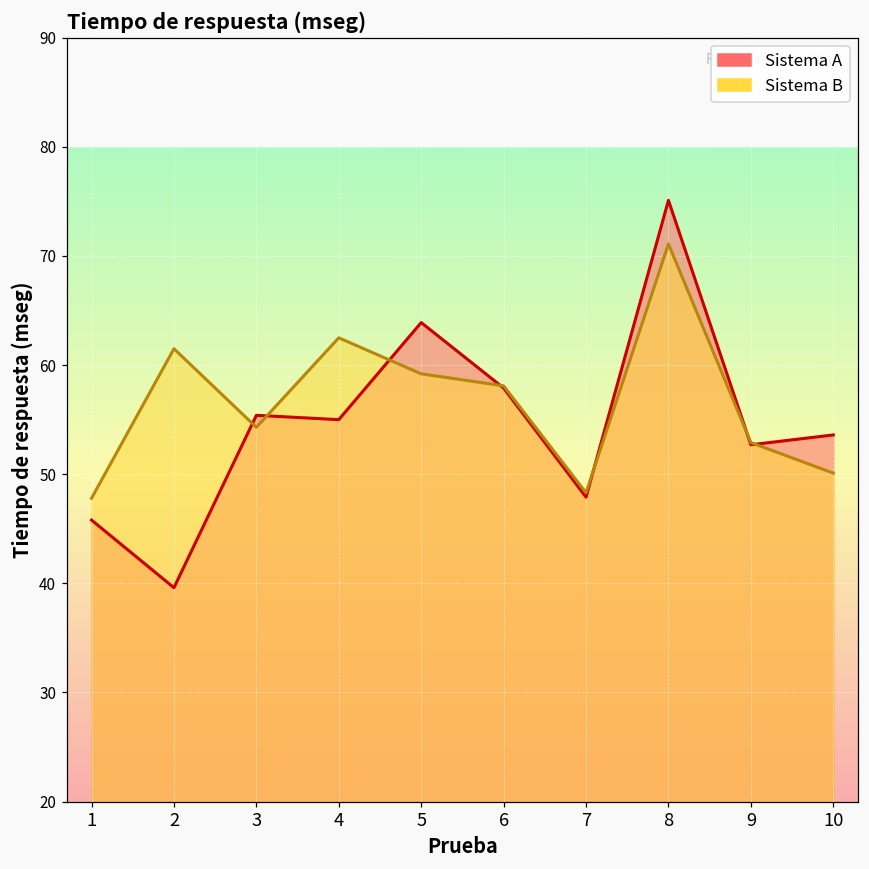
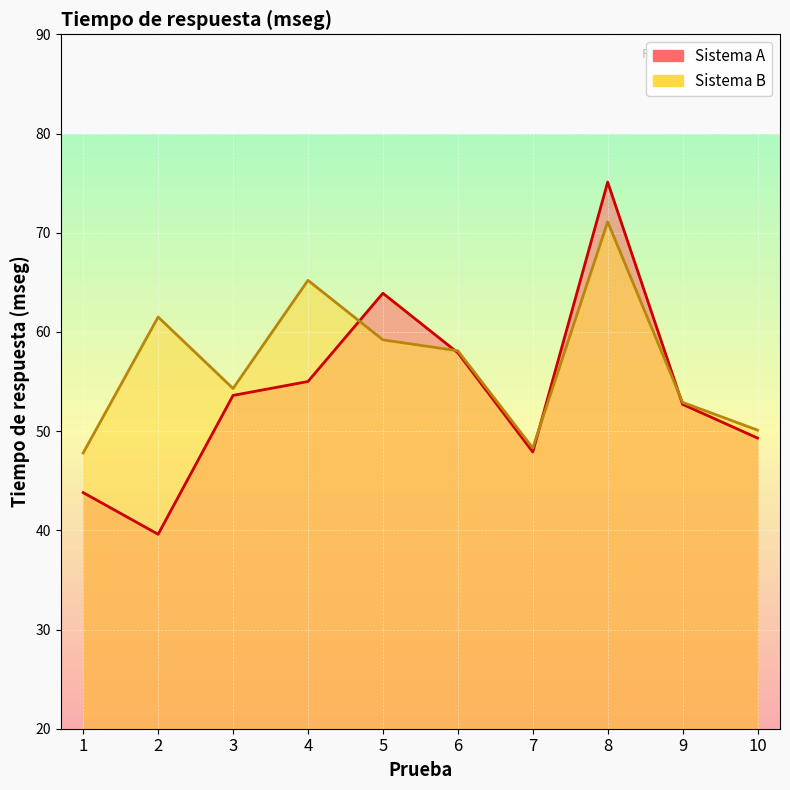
  {
    "Sistema A": {
-     "1": 46,
+     "1": 44,
      "2": 40,
-     "3": 55,
+     "3": 54,
      "4": 55,
      "5": 64,
      "7": 48,
      "8": 75,
-     "10": 54
+     "10": 49
    },
    "Sistema B": {
      "1": 48,
      "2": 62,
      "3": 54,
-     "4": 63,
+     "4": 65,
      "5": 59,
      "7": 48,
      "8": 71,
      "10": 50
    }
  }
